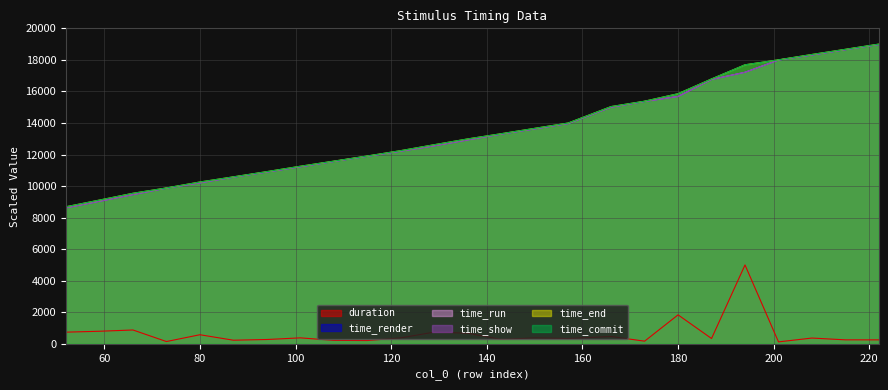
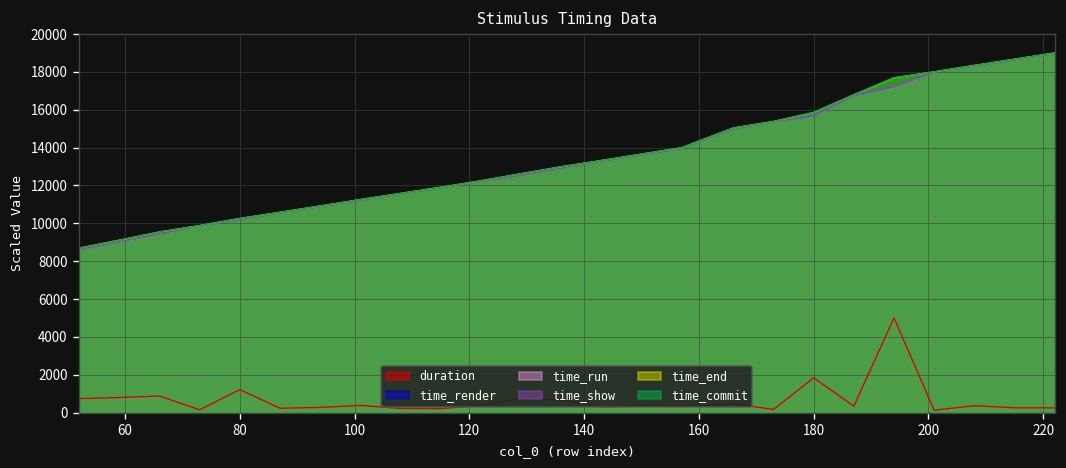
  {
    "duration": {
-     "80": 600,
+     "80": 1200,
      "180": 1800
    },
    "time_show": {
      "180": 15700
    },
    "time_commit": {
      "180": 15900
    }
  }
